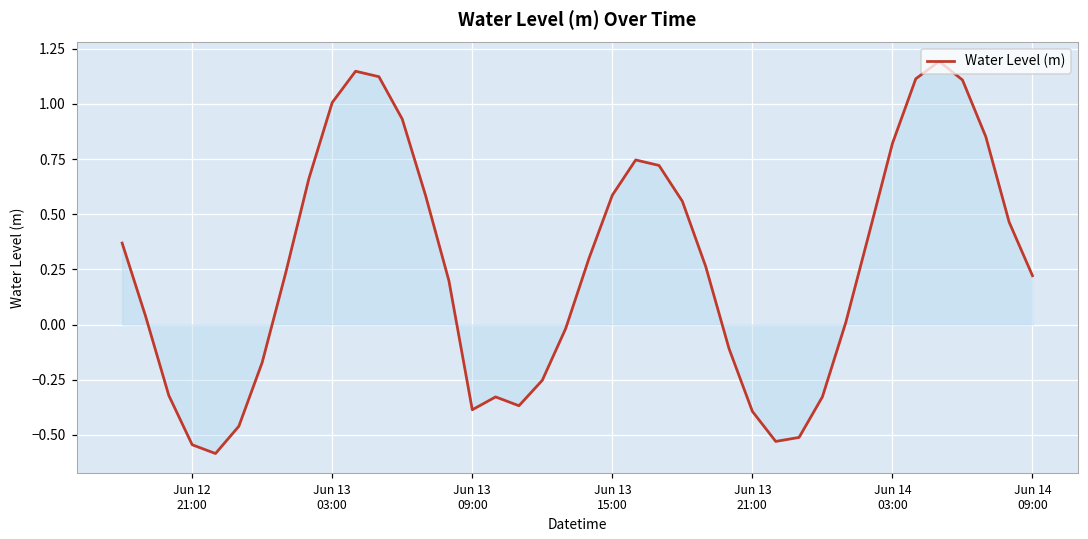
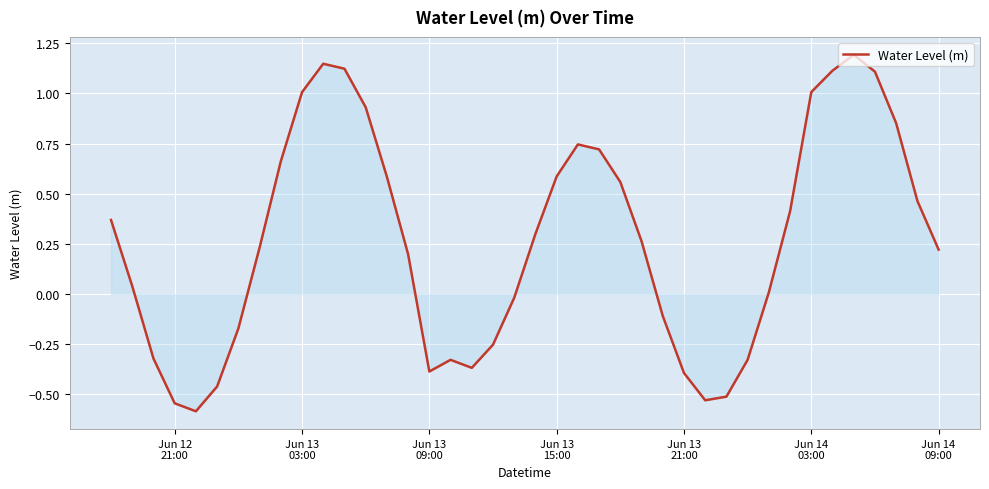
  {
    "Water Level (m)": {
      "Jun 12 21:00": -0.54,
      "Jun 13 09:00": -0.39,
      "Jun 13 21:00": -0.39,
-     "Jun 14 03:00": 0.82
+     "Jun 14 03:00": 1.01
    }
  }
